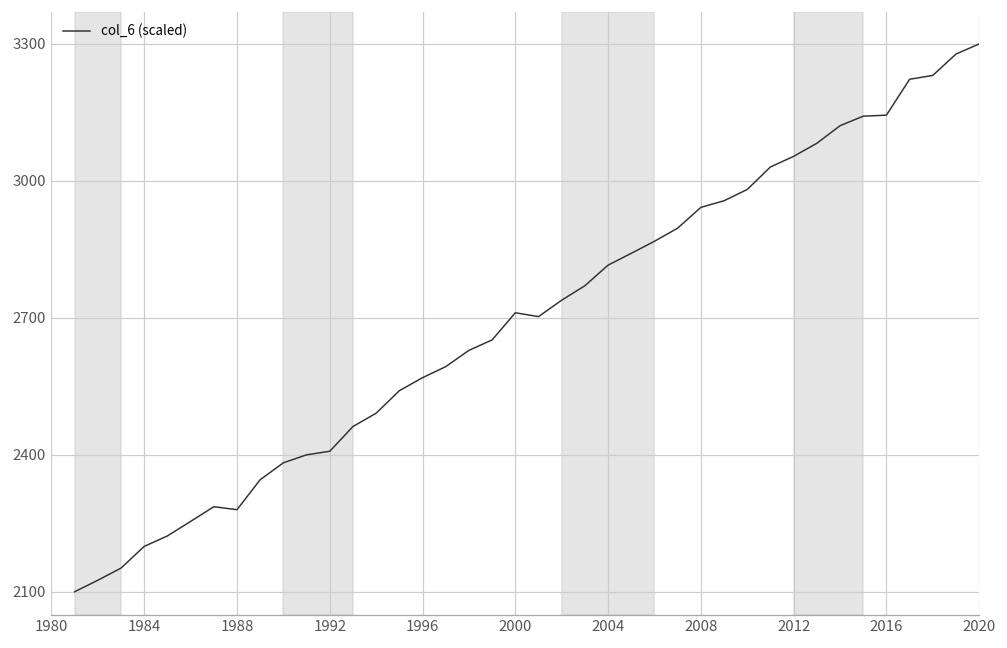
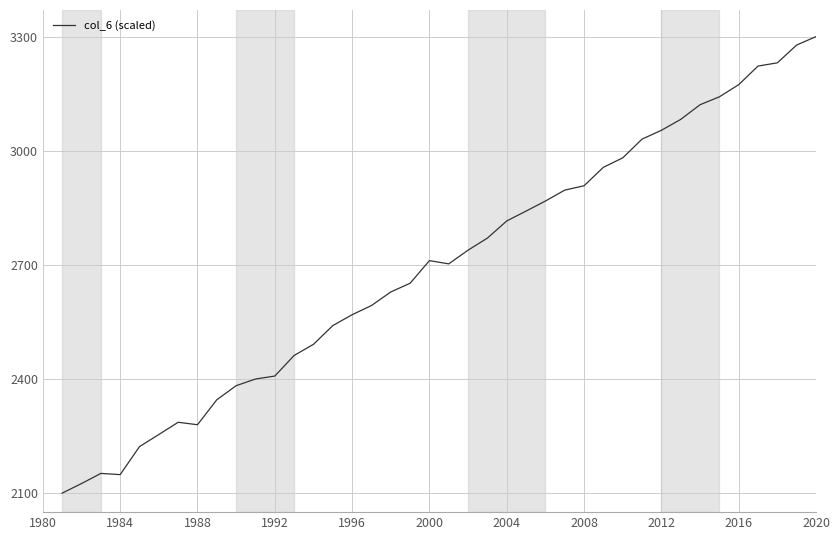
  {
-   "1984": 2200,
+   "1984": 2150,
    "1988": 2280,
    "1992": 2410,
    "1996": 2570,
    "2000": 2710,
    "2004": 2820,
-   "2008": 2940,
+   "2008": 2910,
    "2012": 3050,
-   "2016": 3140,
+   "2016": 3170,
    "2020": 3300
  }
